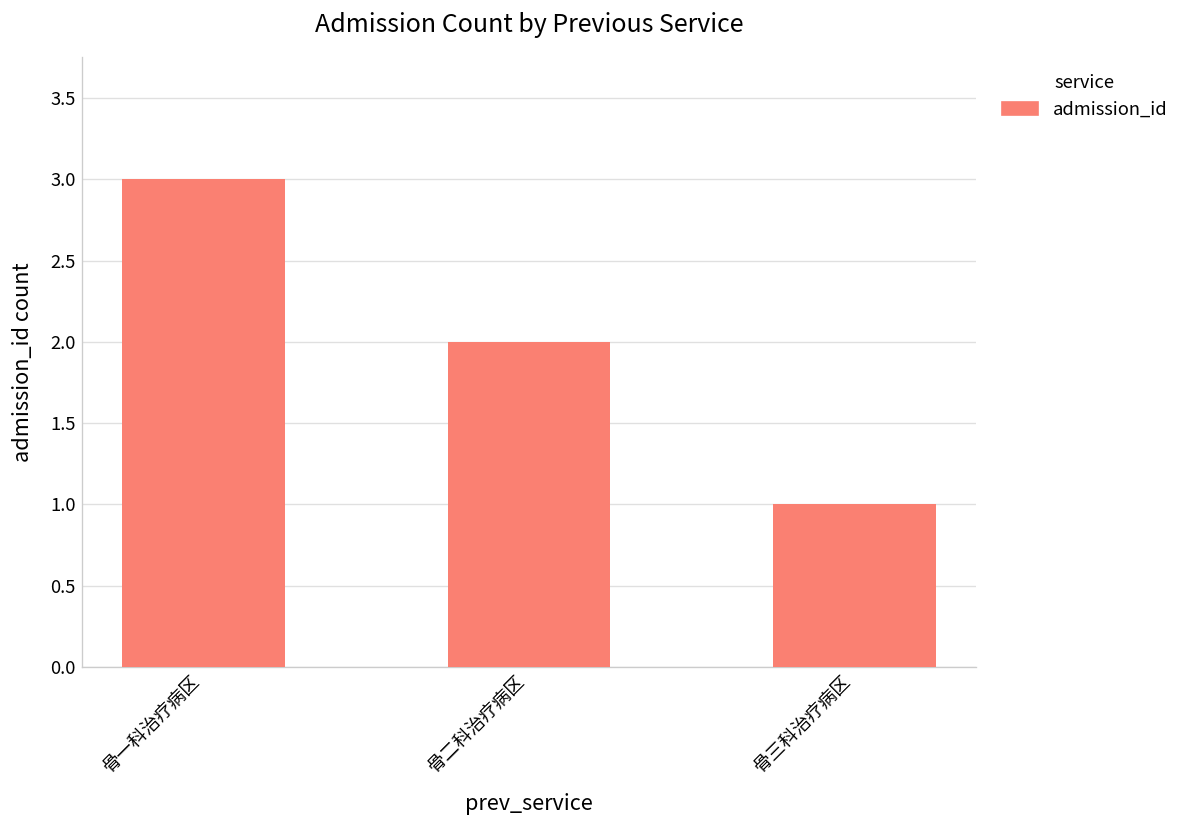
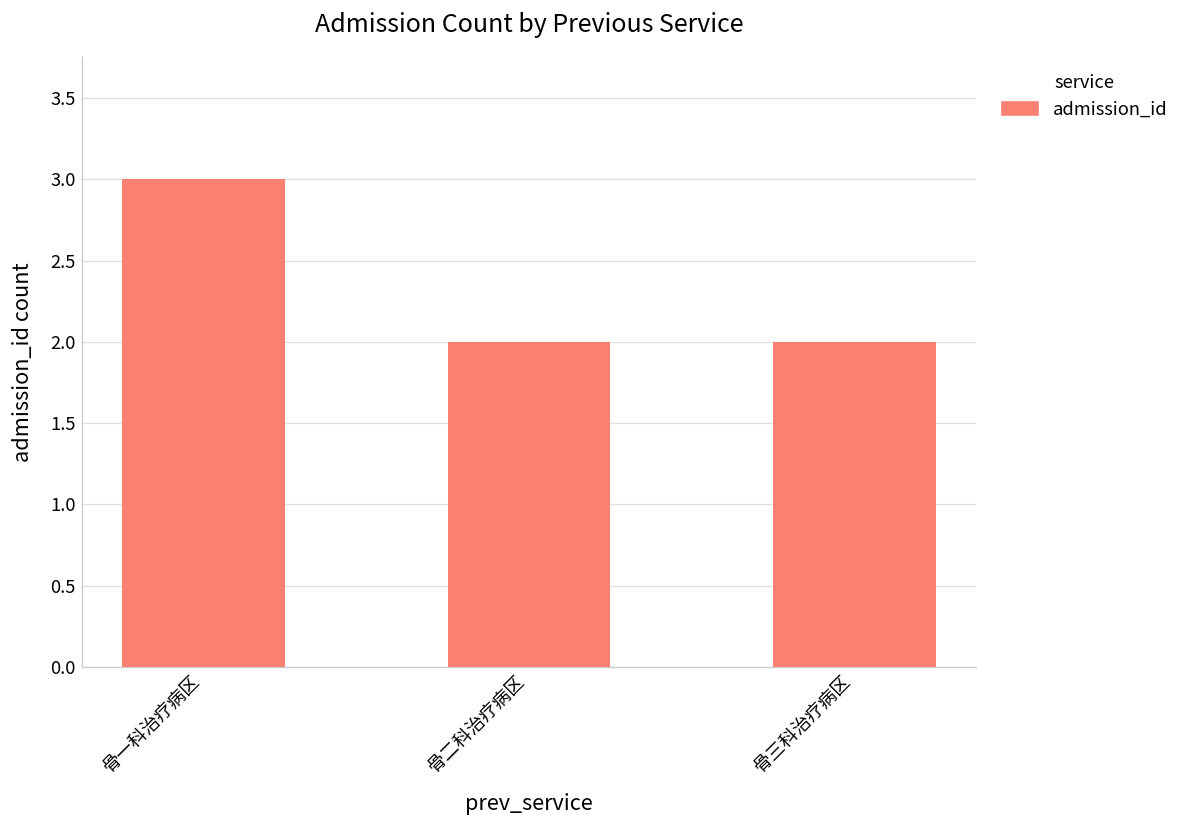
  {
    "骨一科治疗病区": 3,
    "骨二科治疗病区": 2,
-   "骨三科治疗病区": 1
+   "骨三科治疗病区": 2
  }
